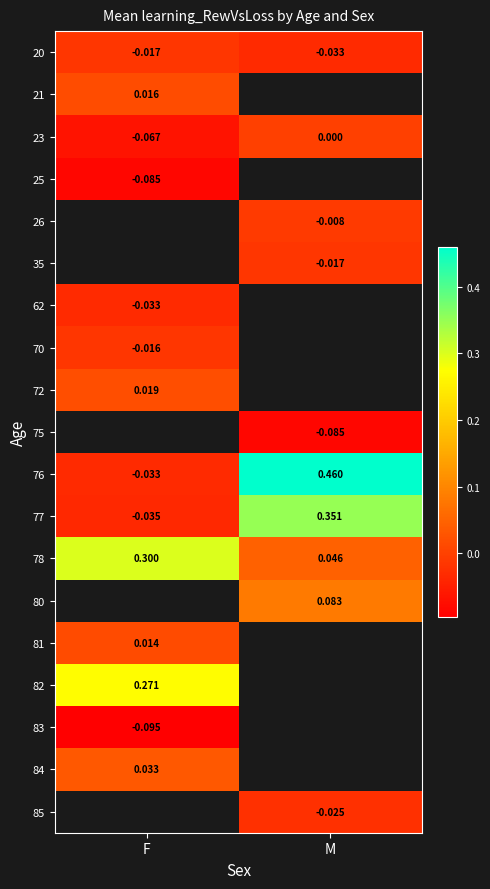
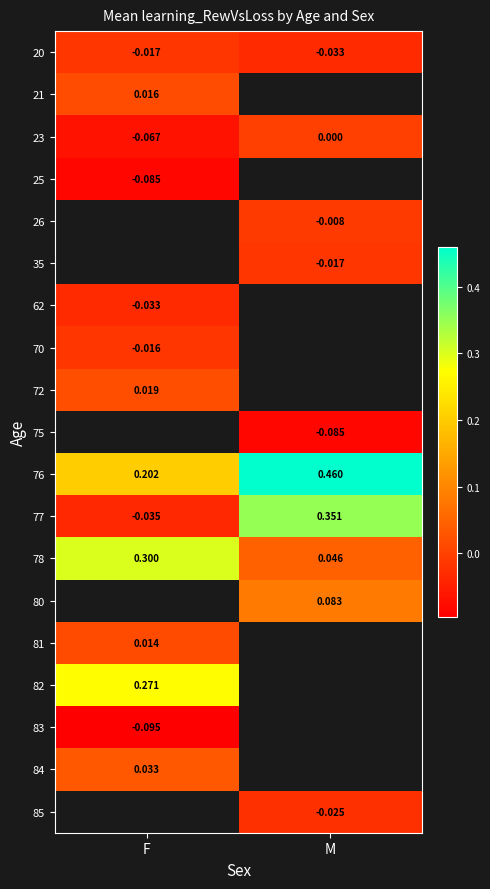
  {
    "20": {
      "F": -0.017,
      "M": -0.033
    },
    "21": {
      "F": 0.016
    },
    "23": {
      "F": -0.067,
      "M": 0.000
    },
    "25": {
      "F": -0.085
    },
    "26": {
      "M": -0.008
    },
    "35": {
      "M": -0.017
    },
    "62": {
      "F": -0.033
    },
    "70": {
      "F": -0.016
    },
    "72": {
      "F": 0.019
    },
    "75": {
      "M": -0.085
    },
    "76": {
-     "F": -0.033,
+     "F": 0.202,
      "M": 0.460
    },
    "77": {
      "F": -0.035,
      "M": 0.351
    },
    "78": {
      "F": 0.300,
      "M": 0.046
    },
    "80": {
      "M": 0.083
    },
    "81": {
      "F": 0.014
    },
    "82": {
      "F": 0.271
    },
    "83": {
      "F": -0.095
    },
    "84": {
      "F": 0.033
    },
    "85": {
      "M": -0.025
    }
  }
